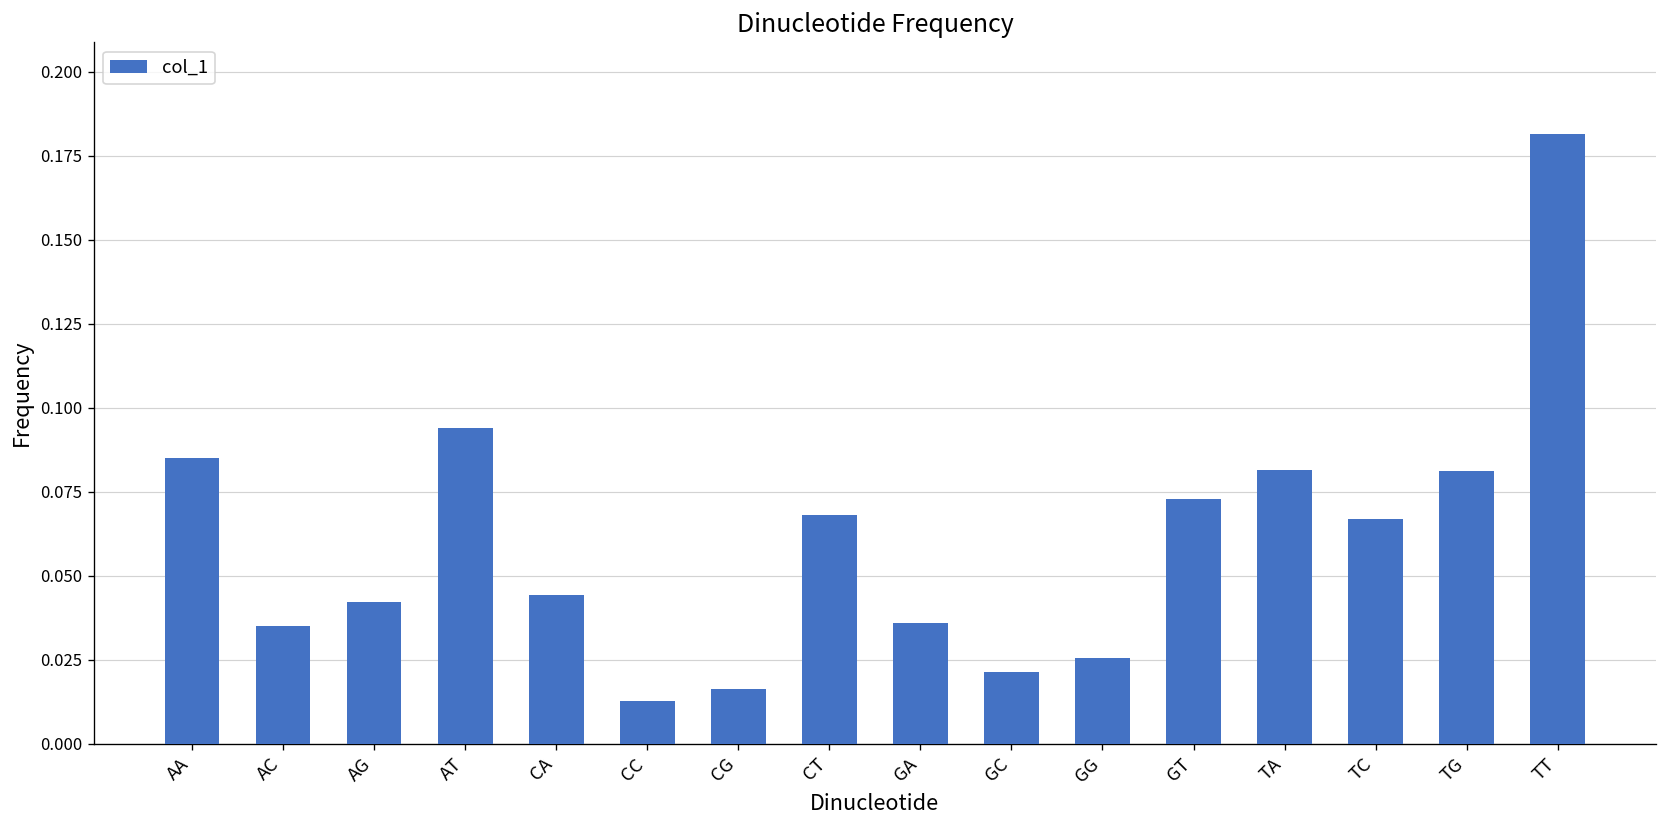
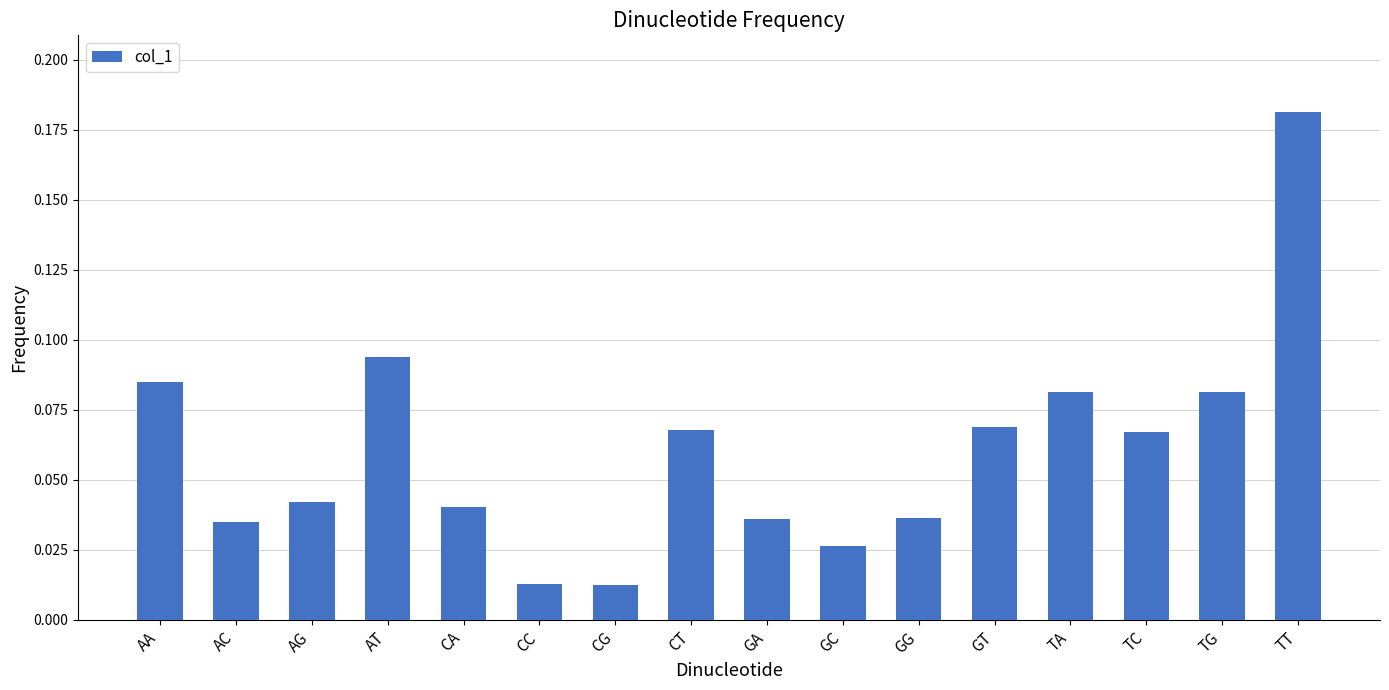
  {
    "AA": 0.085,
    "AC": 0.035,
    "AG": 0.042,
    "AT": 0.094,
-   "CA": 0.044,
+   "CA": 0.040,
    "CC": 0.013,
-   "CG": 0.016,
+   "CG": 0.013,
    "CT": 0.068,
    "GA": 0.036,
-   "GC": 0.021,
-   "GG": 0.026,
-   "GT": 0.073,
+   "GC": 0.026,
+   "GG": 0.036,
+   "GT": 0.069,
    "TA": 0.081,
    "TC": 0.067,
    "TG": 0.081,
    "TT": 0.182
  }
